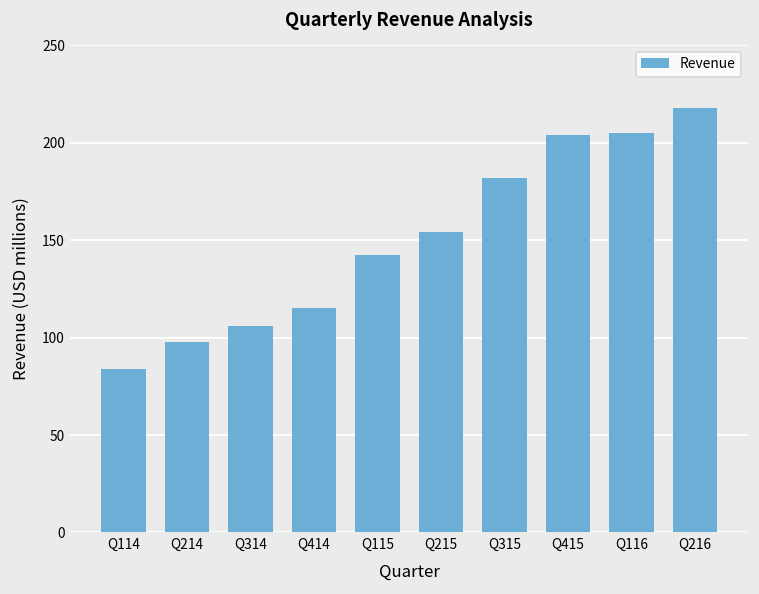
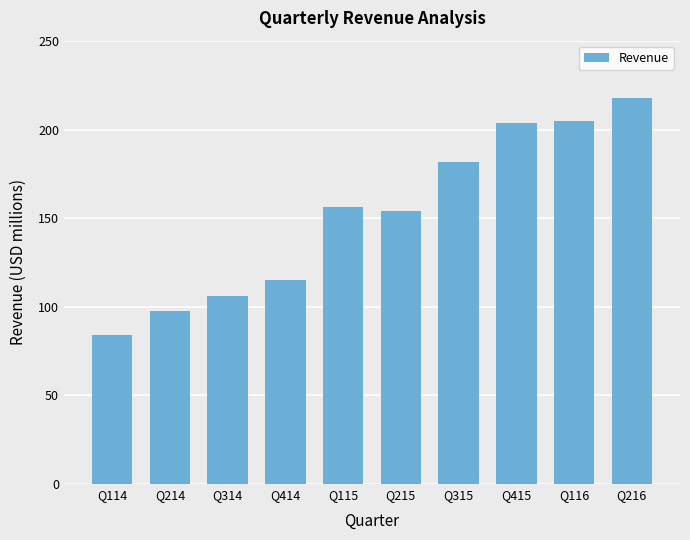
  {
    "Q114": 84,
    "Q214": 98,
    "Q314": 106,
    "Q414": 115,
-   "Q115": 142,
+   "Q115": 156,
    "Q215": 154,
    "Q315": 182,
    "Q415": 204,
    "Q116": 205,
    "Q216": 218
  }
